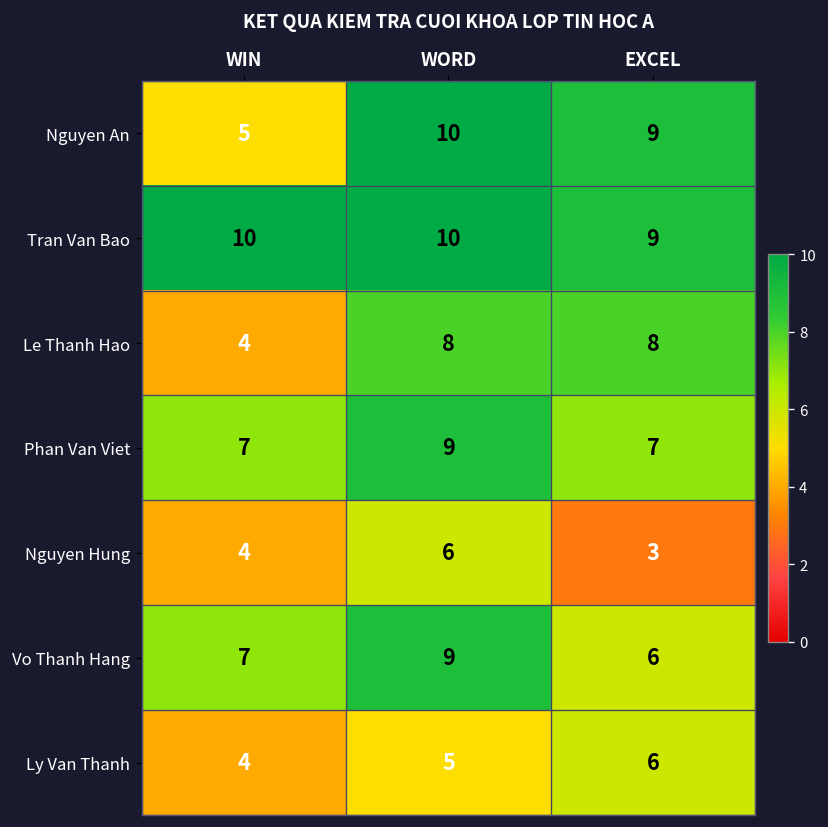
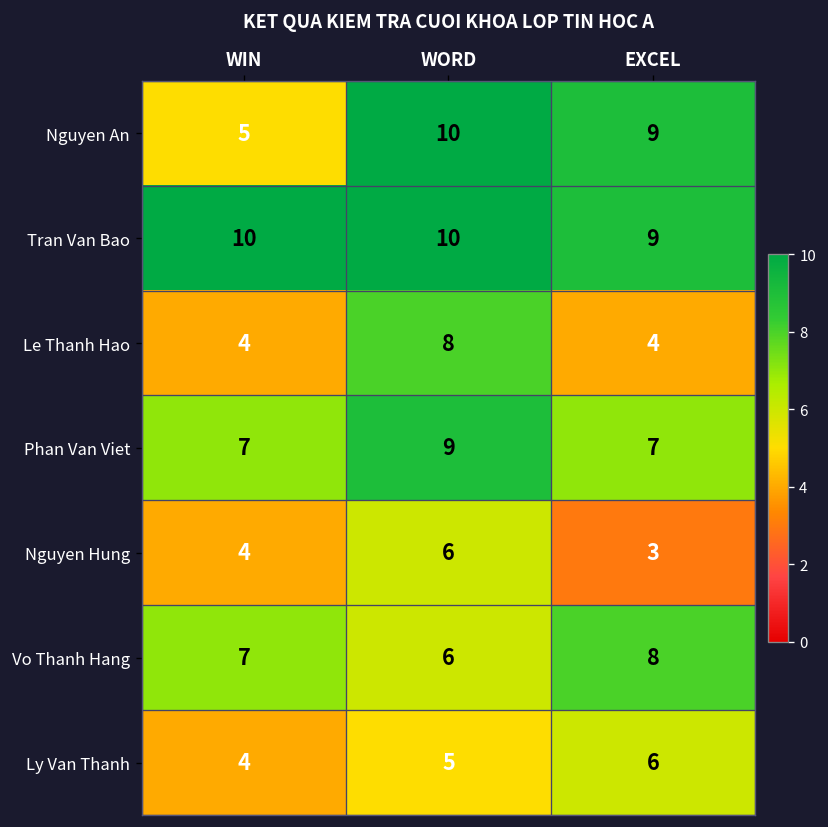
  {
    "Nguyen An": {
      "WIN": 5,
      "WORD": 10,
      "EXCEL": 9
    },
    "Tran Van Bao": {
      "WIN": 10,
      "WORD": 10,
      "EXCEL": 9
    },
    "Le Thanh Hao": {
      "WIN": 4,
      "WORD": 8,
-     "EXCEL": 8
+     "EXCEL": 4
    },
    "Phan Van Viet": {
      "WIN": 7,
      "WORD": 9,
      "EXCEL": 7
    },
    "Nguyen Hung": {
      "WIN": 4,
      "WORD": 6,
      "EXCEL": 3
    },
    "Vo Thanh Hang": {
      "WIN": 7,
-     "WORD": 9,
-     "EXCEL": 6
+     "WORD": 6,
+     "EXCEL": 8
    },
    "Ly Van Thanh": {
      "WIN": 4,
      "WORD": 5,
      "EXCEL": 6
    }
  }
